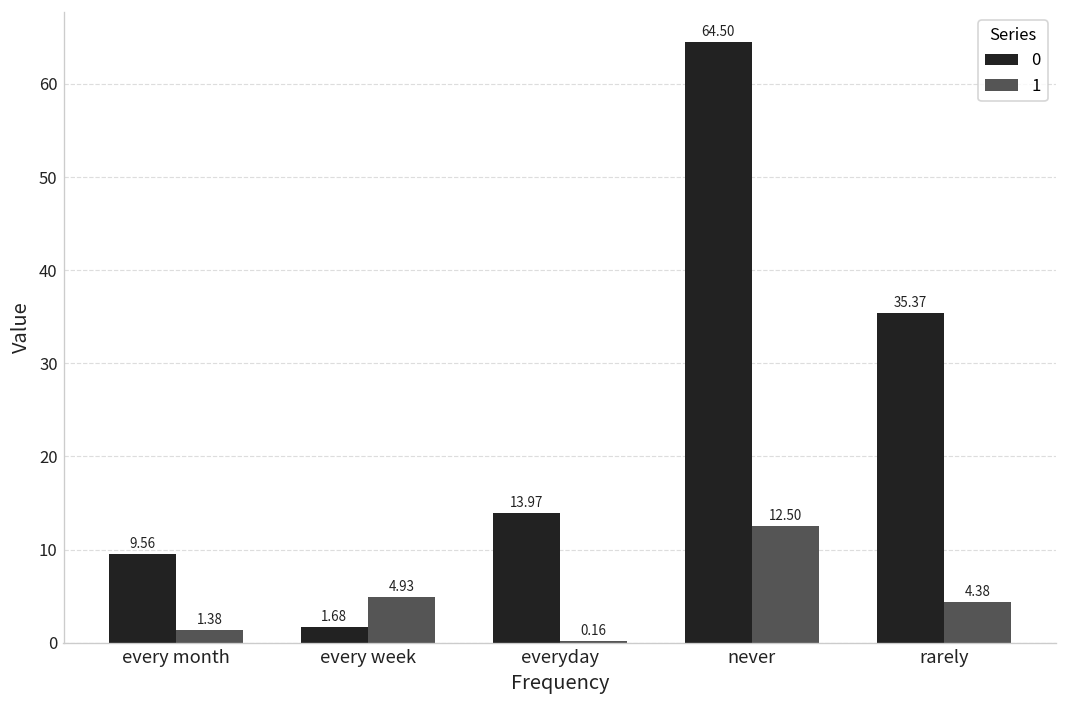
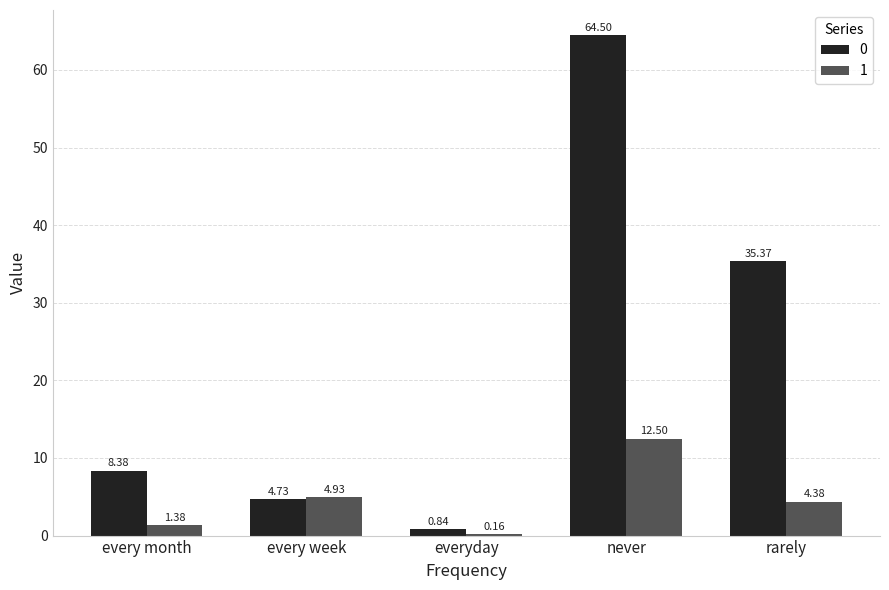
  {
    "0": {
-     "every month": 9.56,
-     "every week": 1.68,
-     "everyday": 13.97,
+     "every month": 8.38,
+     "every week": 4.73,
+     "everyday": 0.84,
      "never": 64.50,
      "rarely": 35.37
    },
    "1": {
      "every month": 1.38,
      "every week": 4.93,
      "everyday": 0.16,
      "never": 12.50,
      "rarely": 4.38
    }
  }
